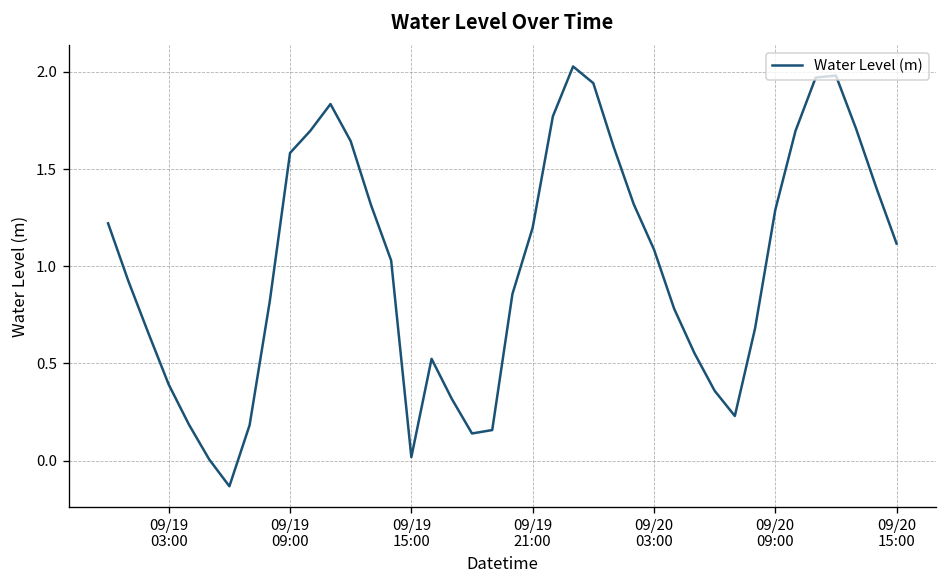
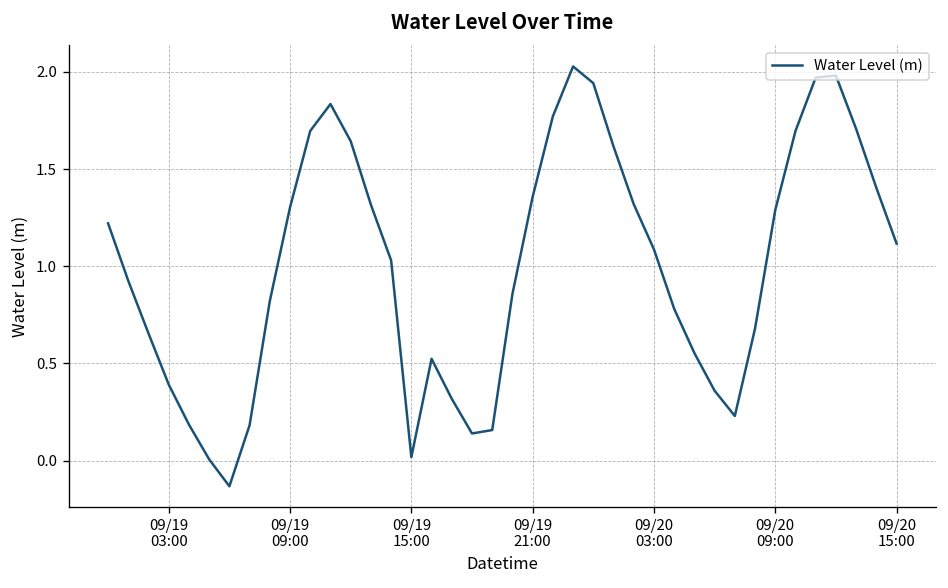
  {
    "09/19 03:00": 0.39,
-   "09/19 09:00": 1.58,
+   "09/19 09:00": 1.30,
    "09/19 15:00": 0.02,
-   "09/19 21:00": 1.20,
+   "09/19 21:00": 1.36,
    "09/20 03:00": 1.09,
    "09/20 09:00": 1.29,
    "09/20 15:00": 1.12
  }
